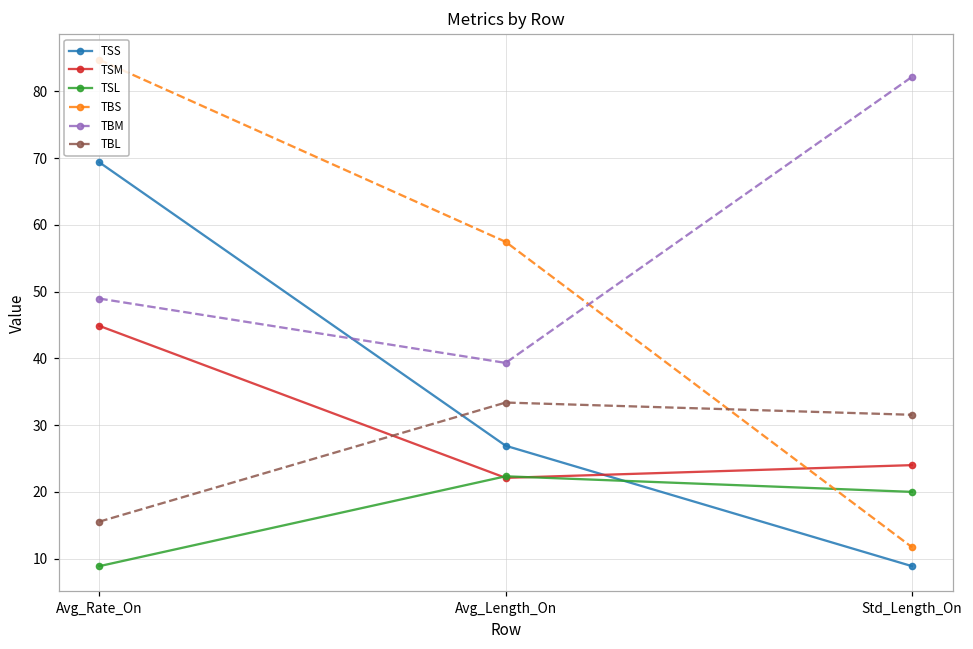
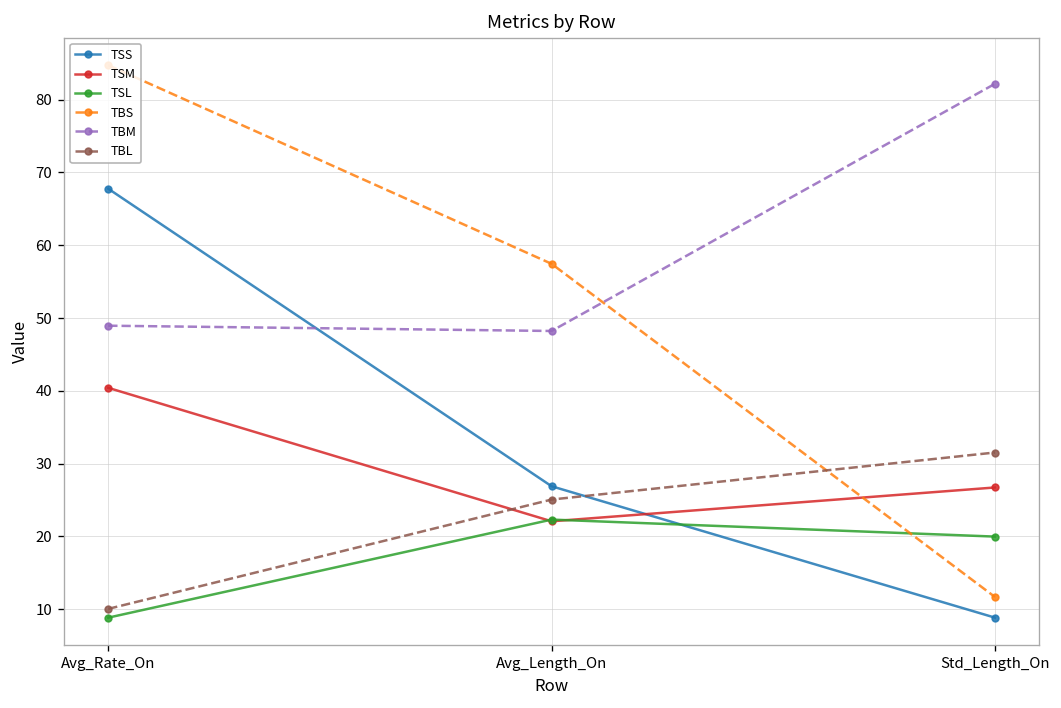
  {
    "TSS": {
-     "Avg_Rate_On": 69,
+     "Avg_Rate_On": 68,
      "Avg_Length_On": 27,
      "Std_Length_On": 9
    },
    "TSM": {
-     "Avg_Rate_On": 45,
-     "Std_Length_On": 24
+     "Avg_Rate_On": 40,
+     "Std_Length_On": 27
    },
    "TSL": {
      "Avg_Rate_On": 9,
      "Std_Length_On": 20
    },
    "TBS": {
      "Avg_Length_On": 57,
      "Std_Length_On": 12
    },
    "TBM": {
      "Avg_Rate_On": 49,
-     "Avg_Length_On": 39,
+     "Avg_Length_On": 48,
      "Std_Length_On": 82
    },
    "TBL": {
-     "Avg_Rate_On": 16,
-     "Avg_Length_On": 33,
+     "Avg_Rate_On": 10,
+     "Avg_Length_On": 25,
      "Std_Length_On": 32
    }
  }
